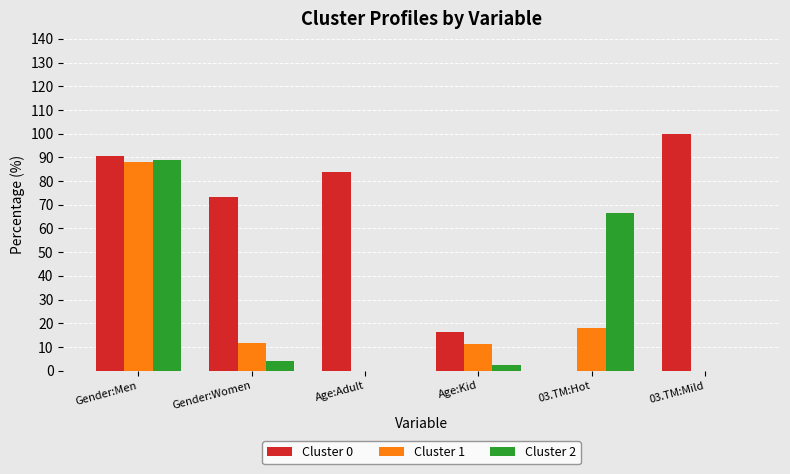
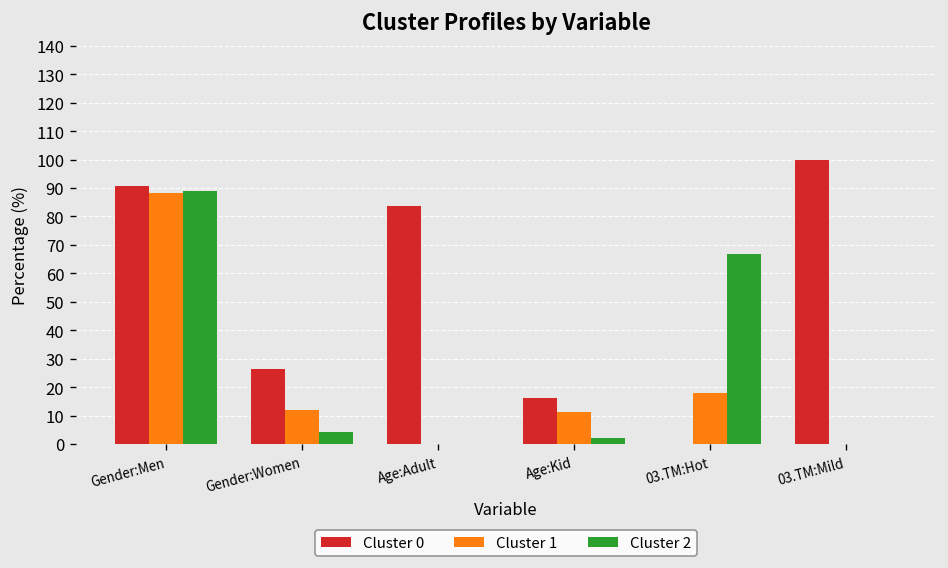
  {
    "Cluster 0": {
      "Gender:Men": 91,
-     "Gender:Women": 73,
+     "Gender:Women": 26,
      "Age:Adult": 84,
      "Age:Kid": 16,
      "03.TM:Hot": 0,
      "03.TM:Mild": 100
    },
    "Cluster 1": {
      "Gender:Men": 88,
      "Gender:Women": 12,
      "Age:Adult": 0,
      "Age:Kid": 11,
      "03.TM:Hot": 18,
      "03.TM:Mild": 0
    },
    "Cluster 2": {
      "Gender:Men": 89,
      "Gender:Women": 4,
      "Age:Adult": 0,
      "Age:Kid": 2,
      "03.TM:Hot": 67,
      "03.TM:Mild": 0
    }
  }
